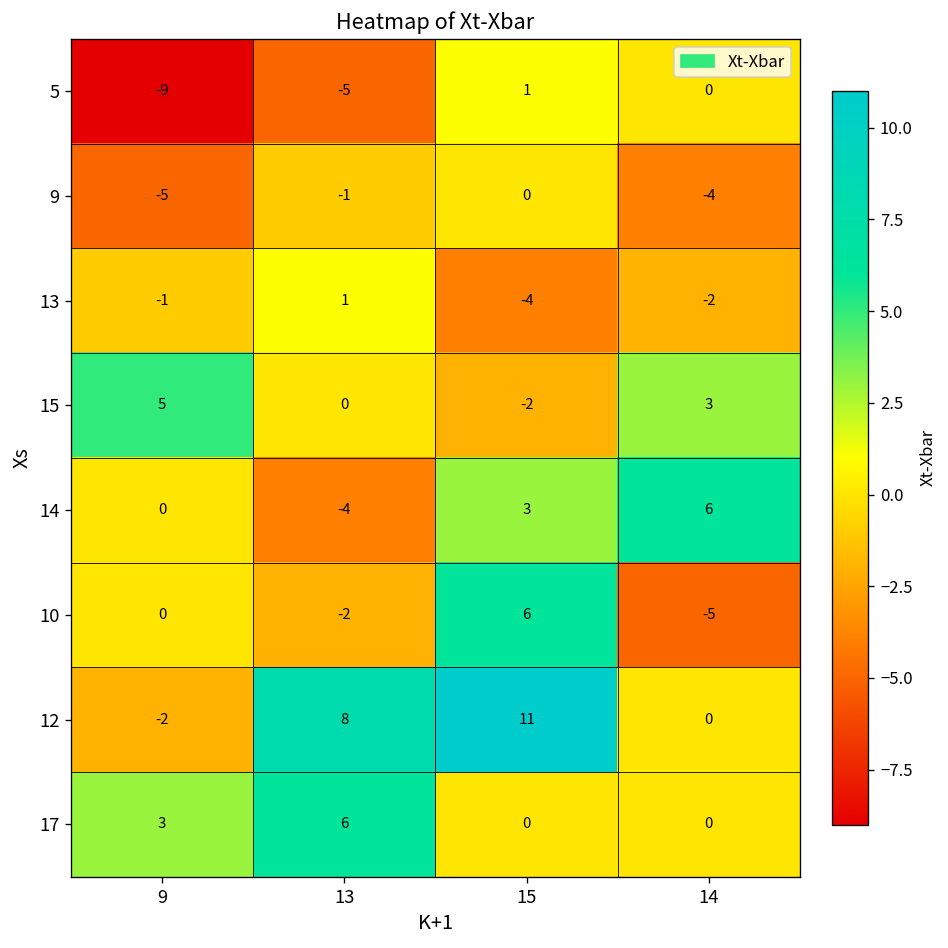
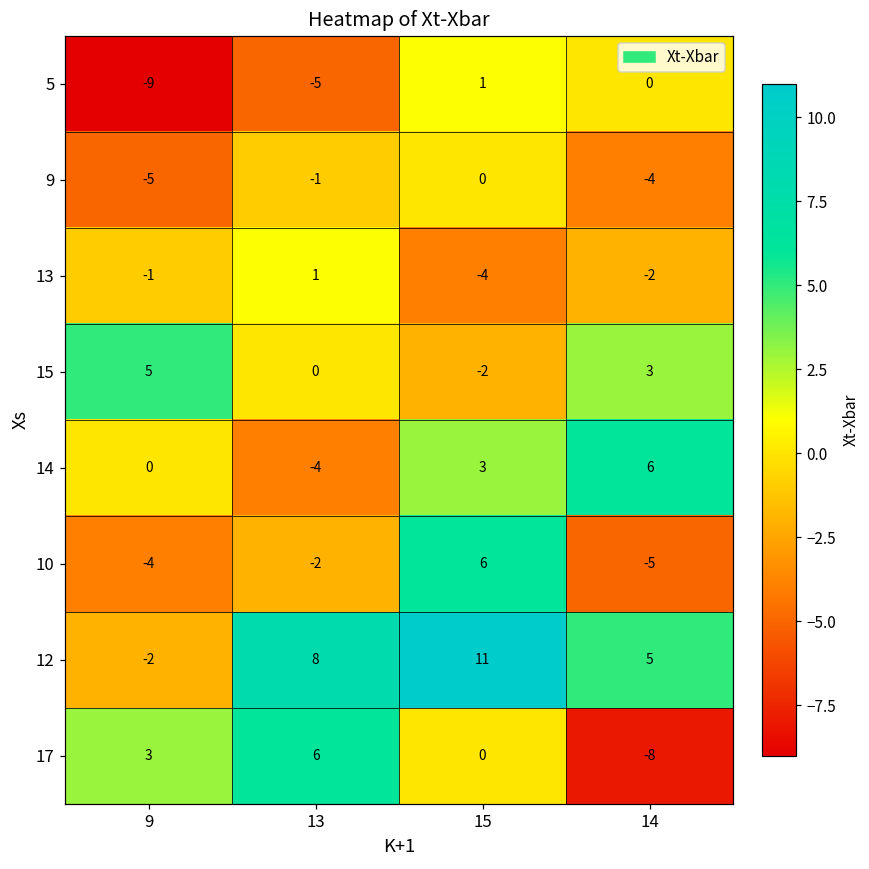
  {
    "5": {
      "9": -9,
      "13": -5,
      "15": 1,
      "14": 0
    },
    "9": {
      "9": -5,
      "13": -1,
      "15": 0,
      "14": -4
    },
    "13": {
      "9": -1,
      "13": 1,
      "15": -4,
      "14": -2
    },
    "15": {
      "9": 5,
      "13": 0,
      "15": -2,
      "14": 3
    },
    "14": {
      "9": 0,
      "13": -4,
      "15": 3,
      "14": 6
    },
    "10": {
-     "9": 0,
+     "9": -4,
      "13": -2,
      "15": 6,
      "14": -5
    },
    "12": {
      "9": -2,
      "13": 8,
      "15": 11,
-     "14": 0
+     "14": 5
    },
    "17": {
      "9": 3,
      "13": 6,
      "15": 0,
-     "14": 0
+     "14": -8
    }
  }
